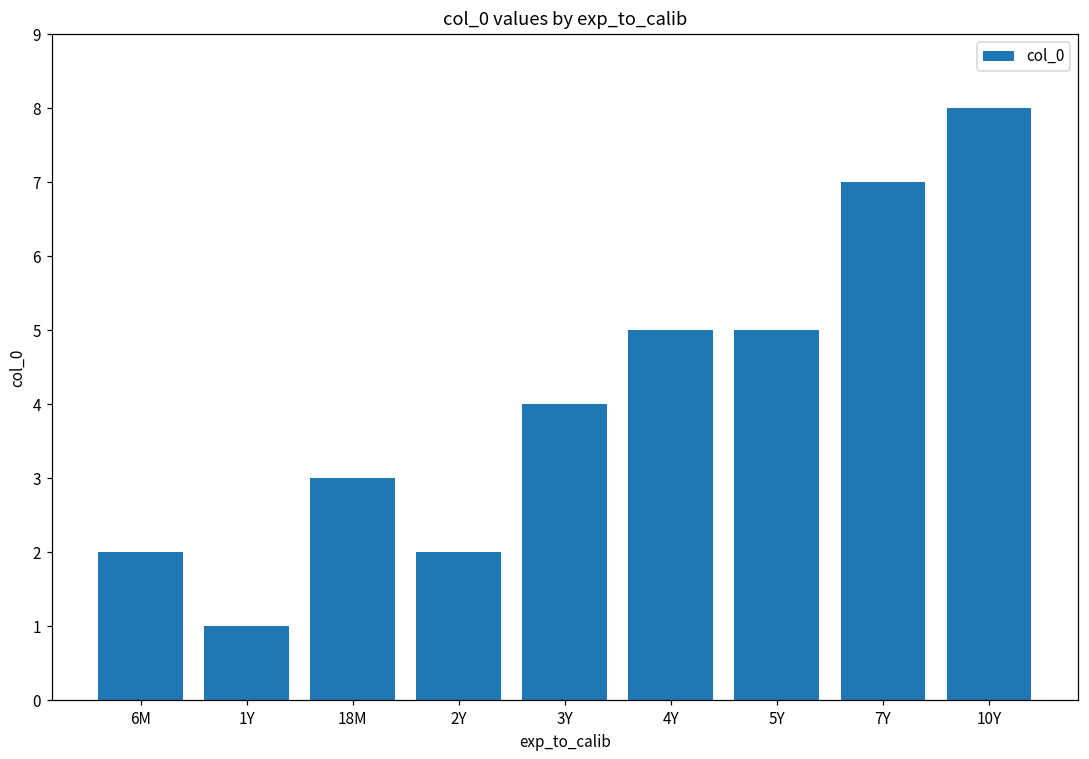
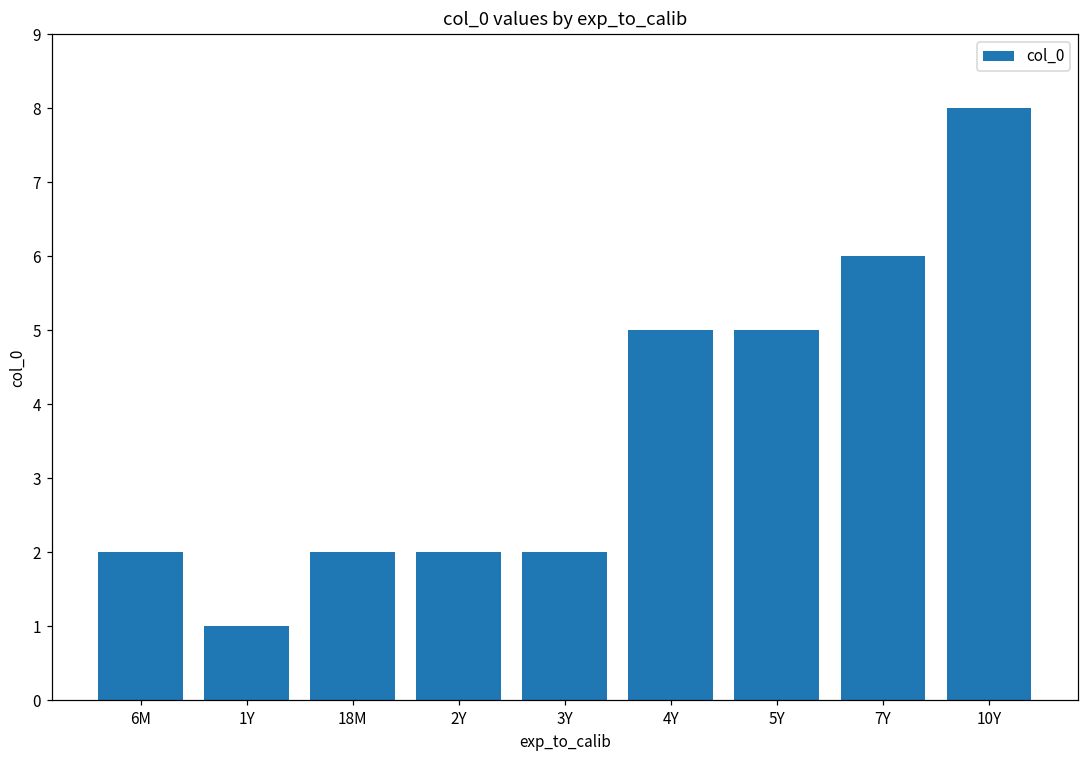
  {
    "6M": 2,
    "1Y": 1,
-   "18M": 3,
+   "18M": 2,
    "2Y": 2,
-   "3Y": 4,
+   "3Y": 2,
    "4Y": 5,
    "5Y": 5,
-   "7Y": 7,
+   "7Y": 6,
    "10Y": 8
  }
